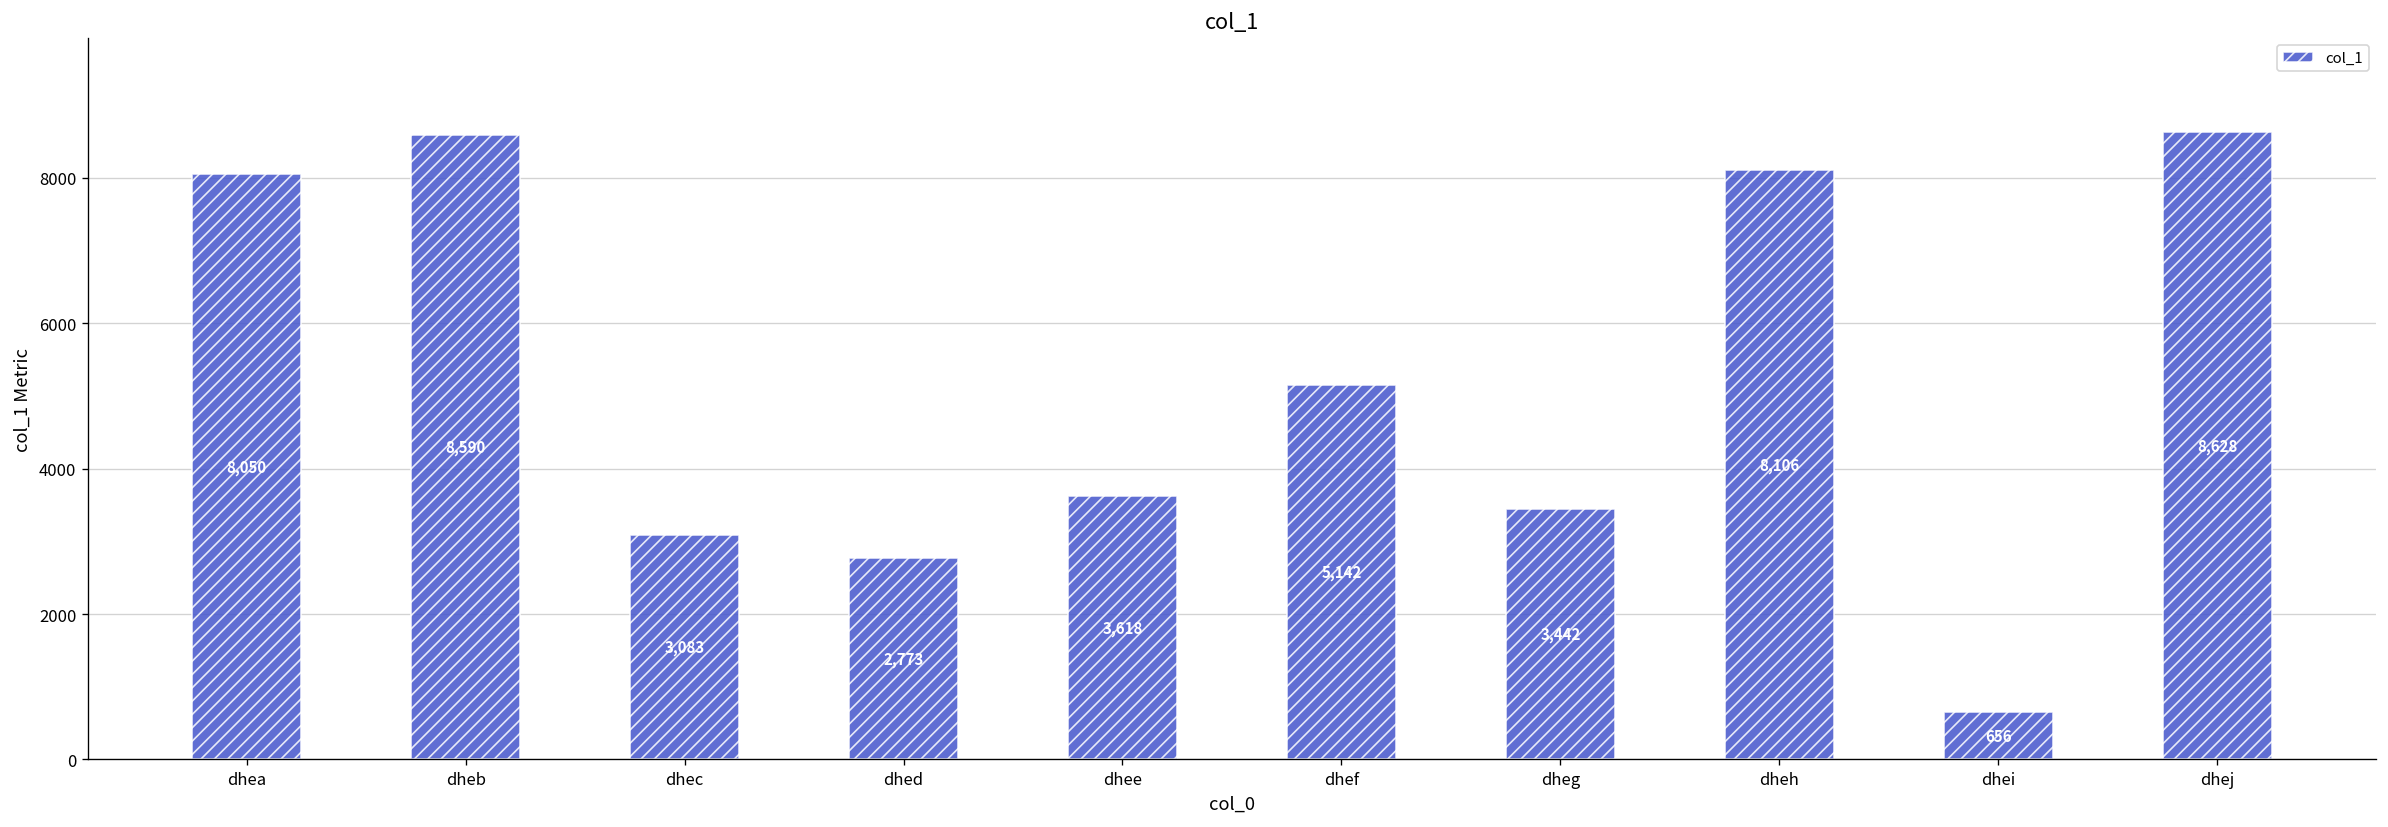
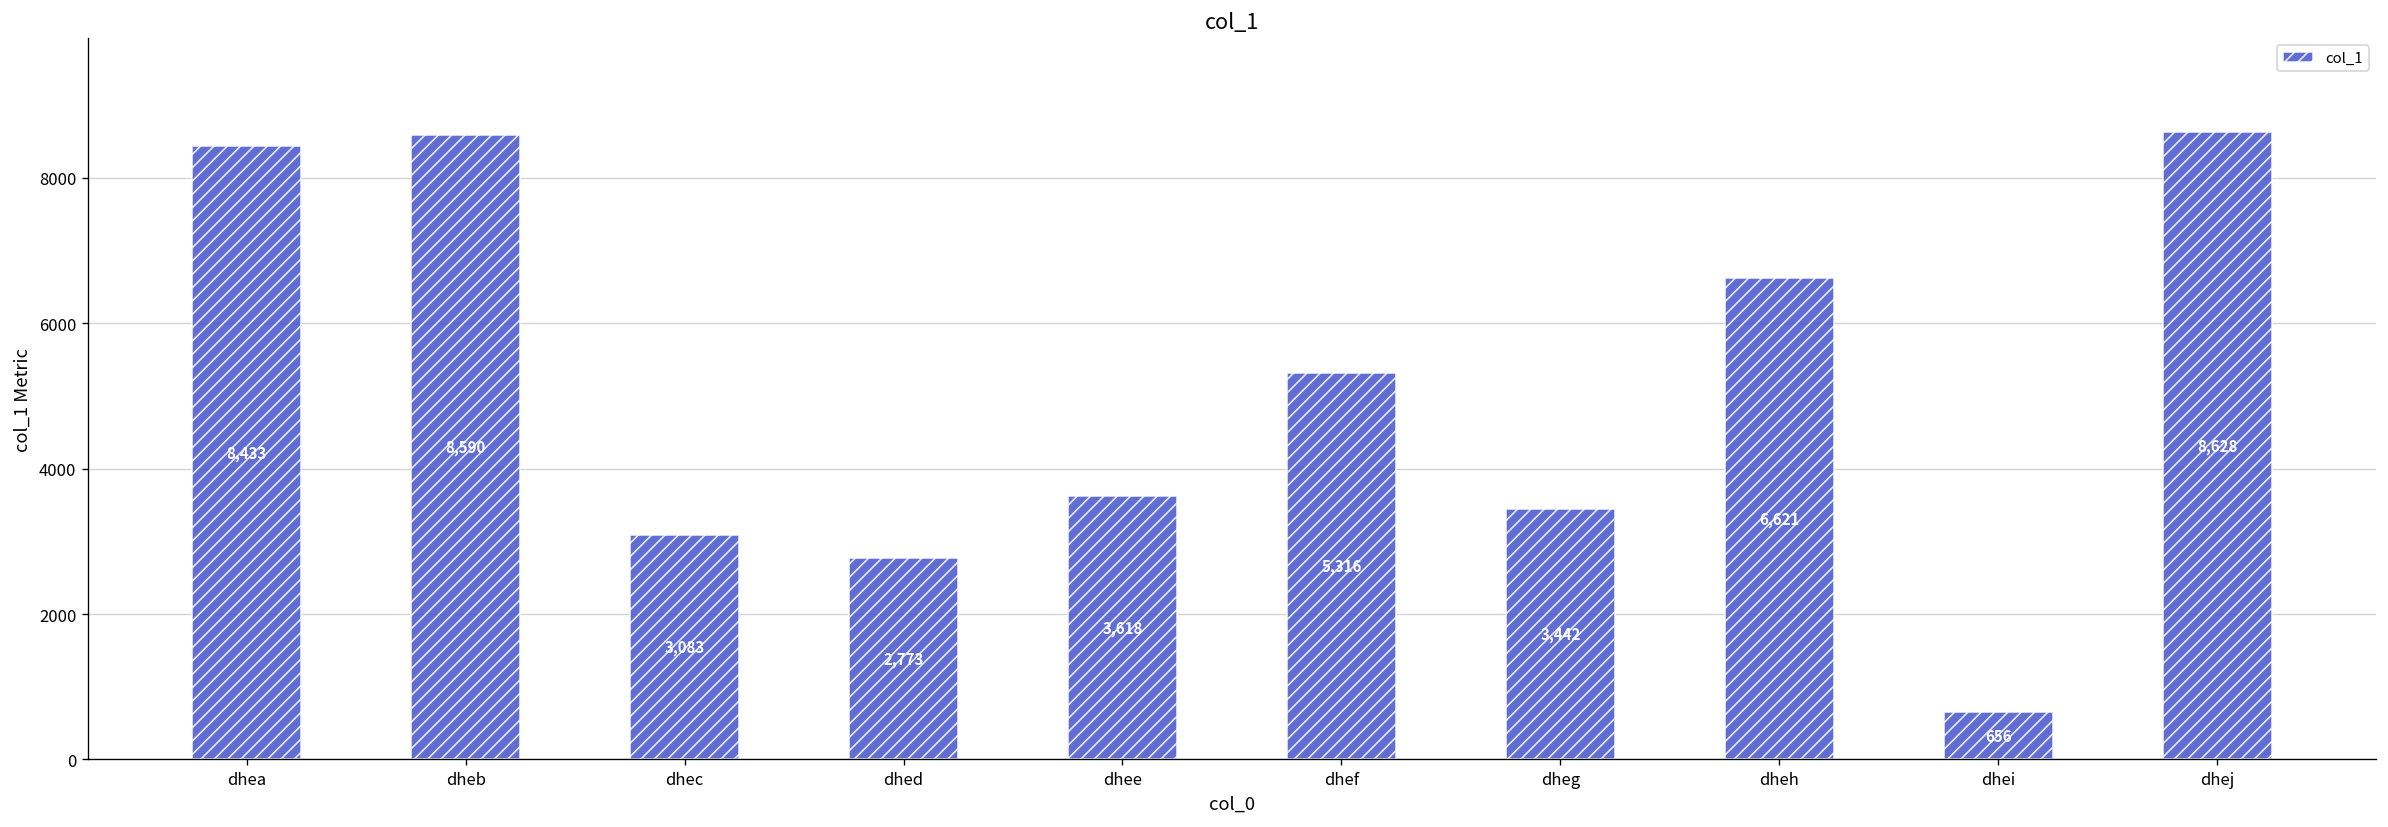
  {
-   "dhea": "8,050",
+   "dhea": "8,433",
    "dheb": "8,590",
    "dhec": "3,083",
    "dhed": "2,773",
    "dhee": "3,618",
-   "dhef": "5,142",
+   "dhef": "5,316",
    "dheg": "3,442",
-   "dheh": "8,106",
+   "dheh": "6,621",
    "dhei": "656",
    "dhej": "8,628"
  }
